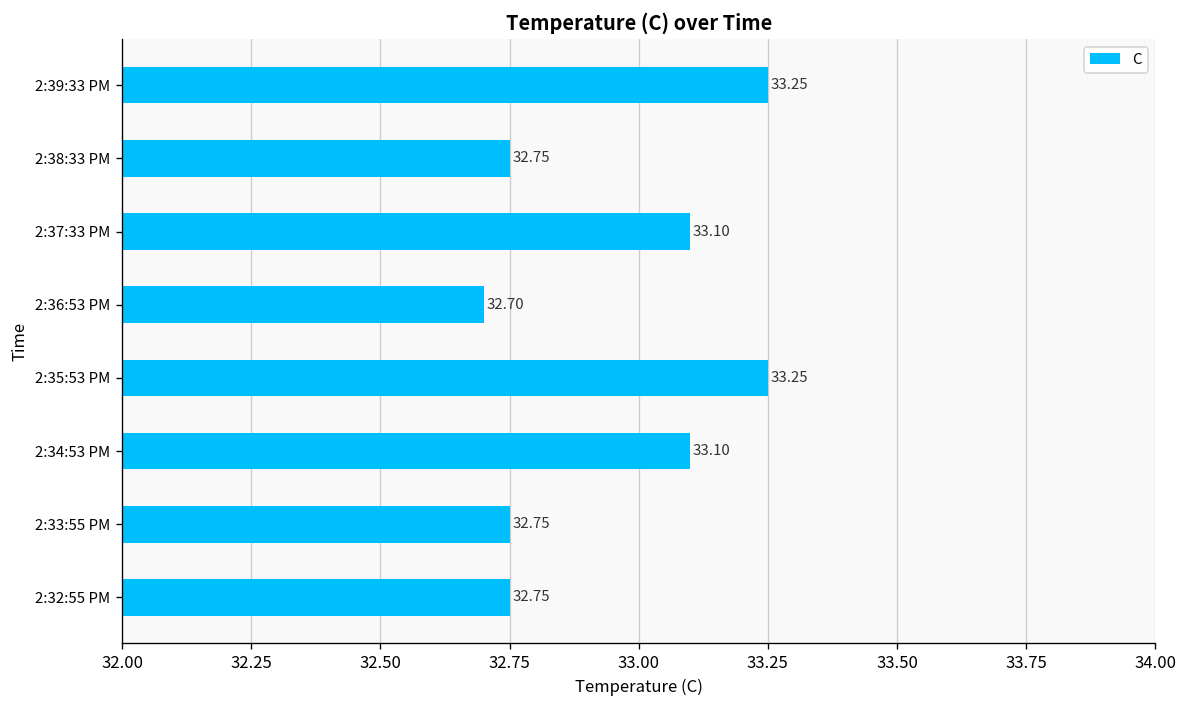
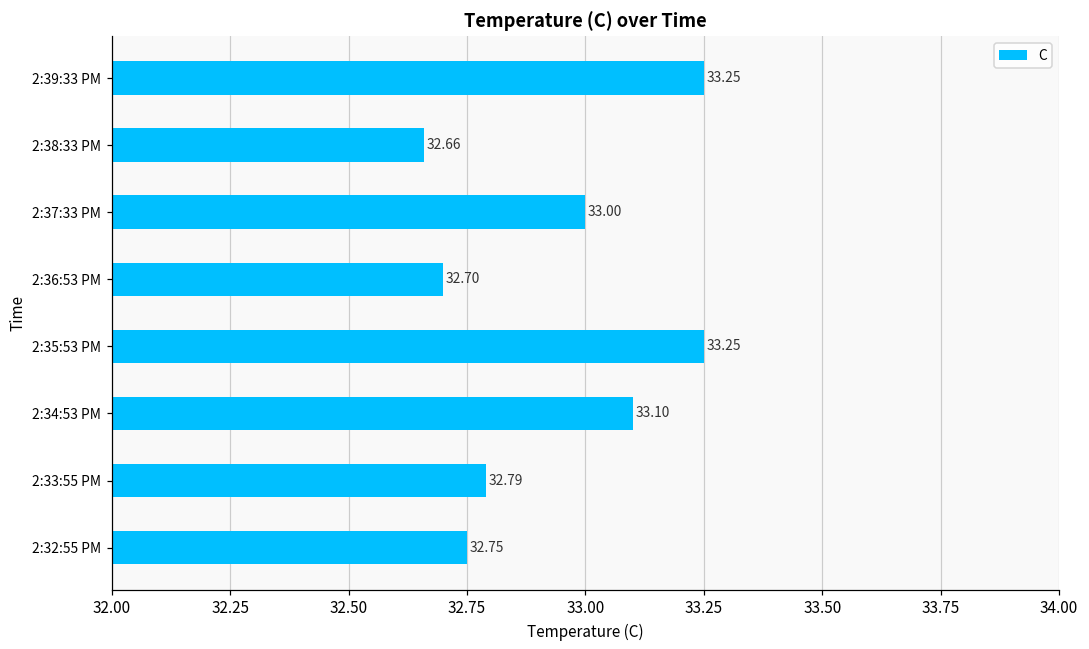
  {
    "2:39:33 PM": 33.25,
-   "2:38:33 PM": 32.75,
-   "2:37:33 PM": 33.10,
+   "2:38:33 PM": 32.66,
+   "2:37:33 PM": 33.00,
    "2:36:53 PM": 32.70,
    "2:35:53 PM": 33.25,
    "2:34:53 PM": 33.10,
-   "2:33:55 PM": 32.75,
+   "2:33:55 PM": 32.79,
    "2:32:55 PM": 32.75
  }
